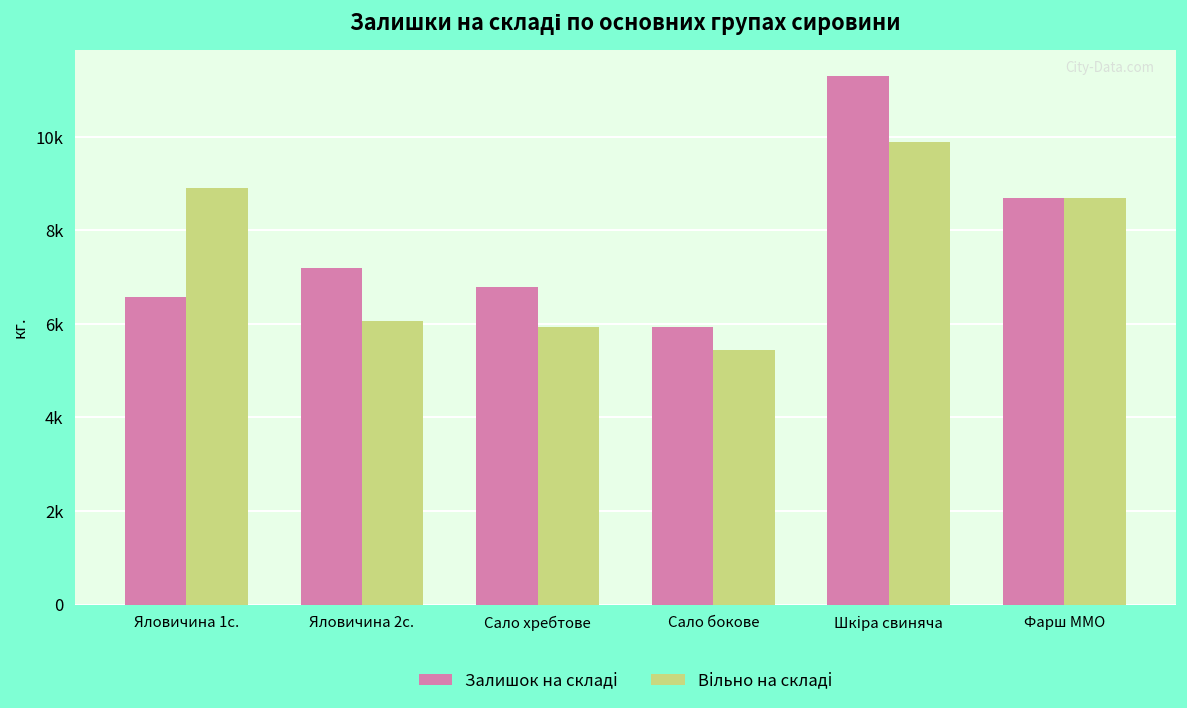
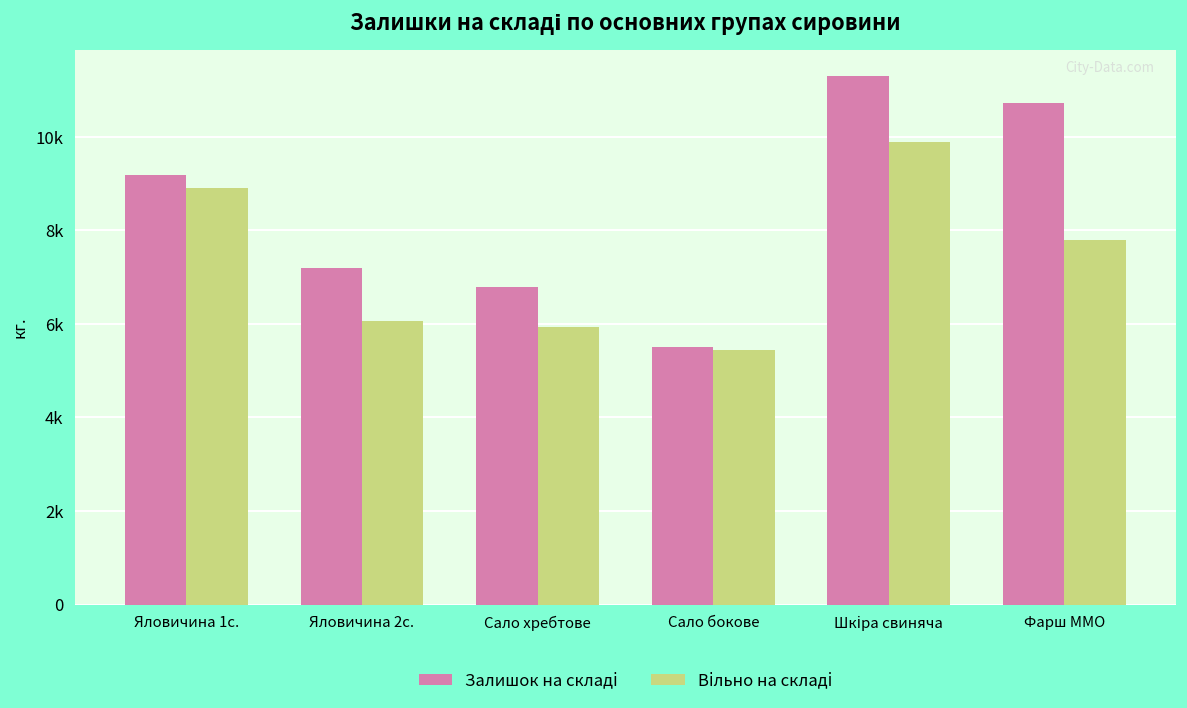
  {
    "Залишок на складі": {
-     "Яловичина 1с.": 6600,
+     "Яловичина 1с.": 9200,
      "Яловичина 2с.": 7200,
      "Сало хребтове": 6800,
-     "Сало бокове": 5900,
+     "Сало бокове": 5500,
      "Шкіра свиняча": 11300,
-     "Фарш ММО": 8700
+     "Фарш ММО": 10700
    },
    "Вільно на складі": {
      "Яловичина 1с.": 8900,
      "Яловичина 2с.": 6100,
      "Сало хребтове": 5900,
      "Сало бокове": 5400,
      "Шкіра свиняча": 9900,
-     "Фарш ММО": 8700
+     "Фарш ММО": 7800
    }
  }
